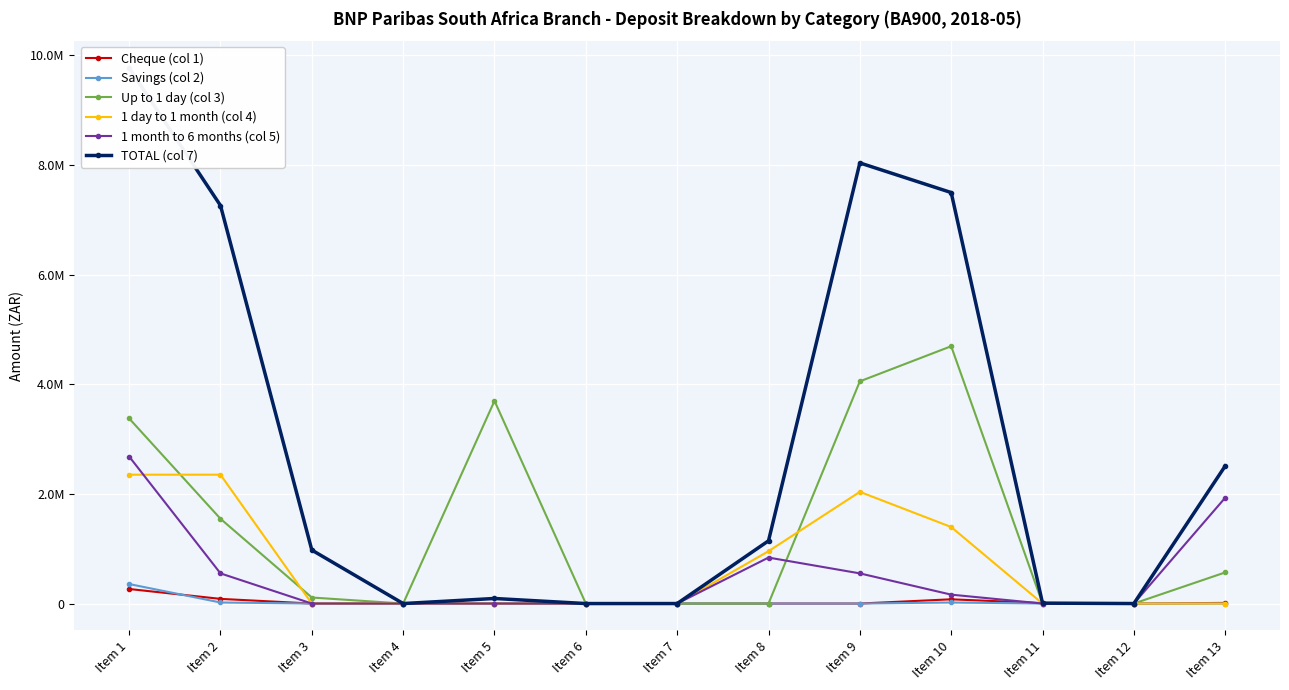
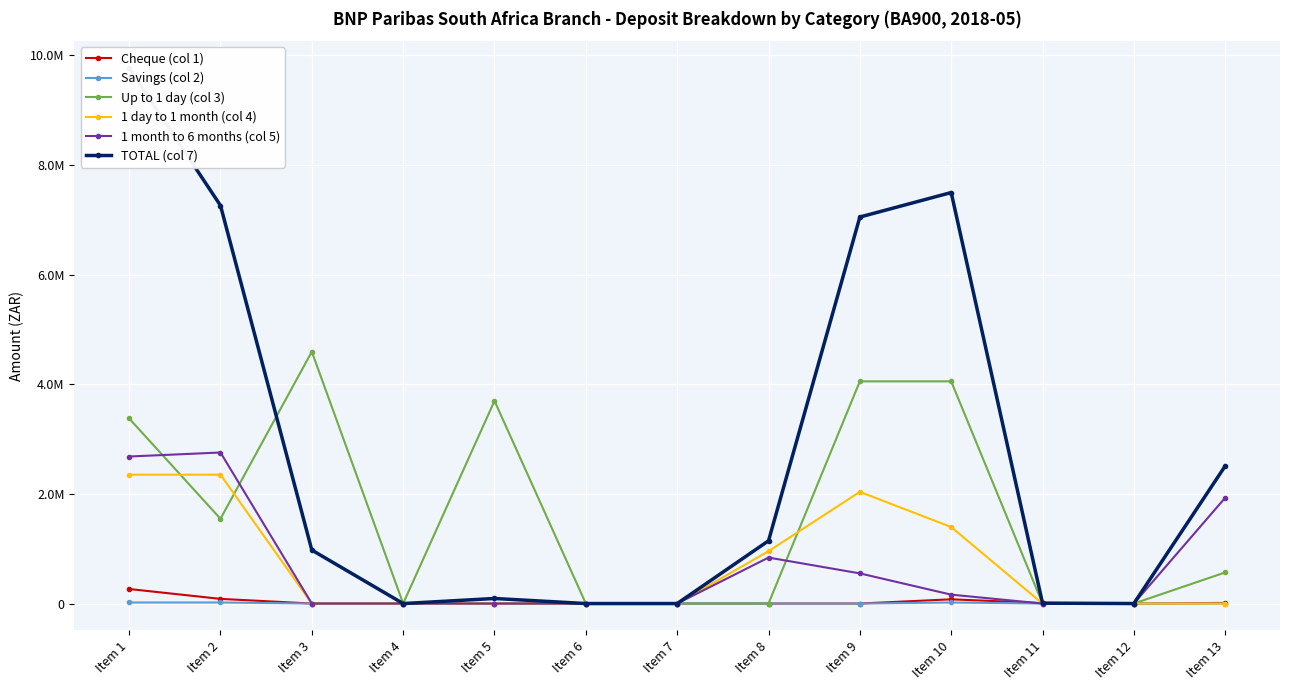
  {
    "Cheque (col 1)": {
      "Item 1": 300000,
      "Item 2": 100000,
      "Item 10": 100000
    },
    "Savings (col 2)": {
-     "Item 1": 400000,
+     "Item 1": 0,
      "Item 2": 0,
      "Item 10": 0
    },
    "Up to 1 day (col 3)": {
      "Item 1": 3400000,
      "Item 2": 1500000,
-     "Item 3": 100000,
+     "Item 3": 4600000,
      "Item 5": 3700000,
      "Item 9": 4100000,
-     "Item 10": 4700000,
+     "Item 10": 4100000,
      "Item 13": 600000
    },
    "1 day to 1 month (col 4)": {
      "Item 1": 2400000,
      "Item 2": 2400000,
      "Item 8": 1000000,
      "Item 9": 2000000,
      "Item 10": 1400000
    },
    "1 month to 6 months (col 5)": {
      "Item 1": 2700000,
-     "Item 2": 600000,
+     "Item 2": 2800000,
      "Item 8": 800000,
      "Item 9": 600000,
      "Item 10": 200000,
      "Item 13": 1900000
    },
    "TOTAL (col 7)": {
      "Item 2": 7300000,
      "Item 3": 1000000,
      "Item 5": 100000,
      "Item 8": 1100000,
-     "Item 9": 8000000,
+     "Item 9": 7100000,
      "Item 10": 7500000,
      "Item 13": 2500000
    }
  }
